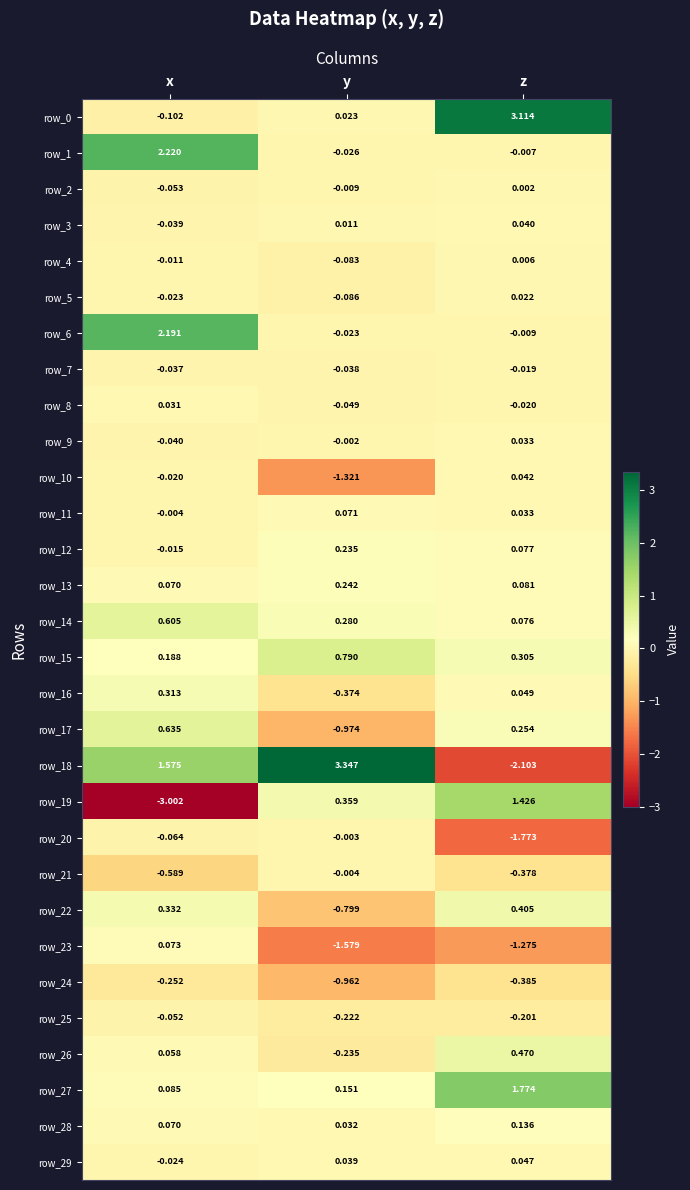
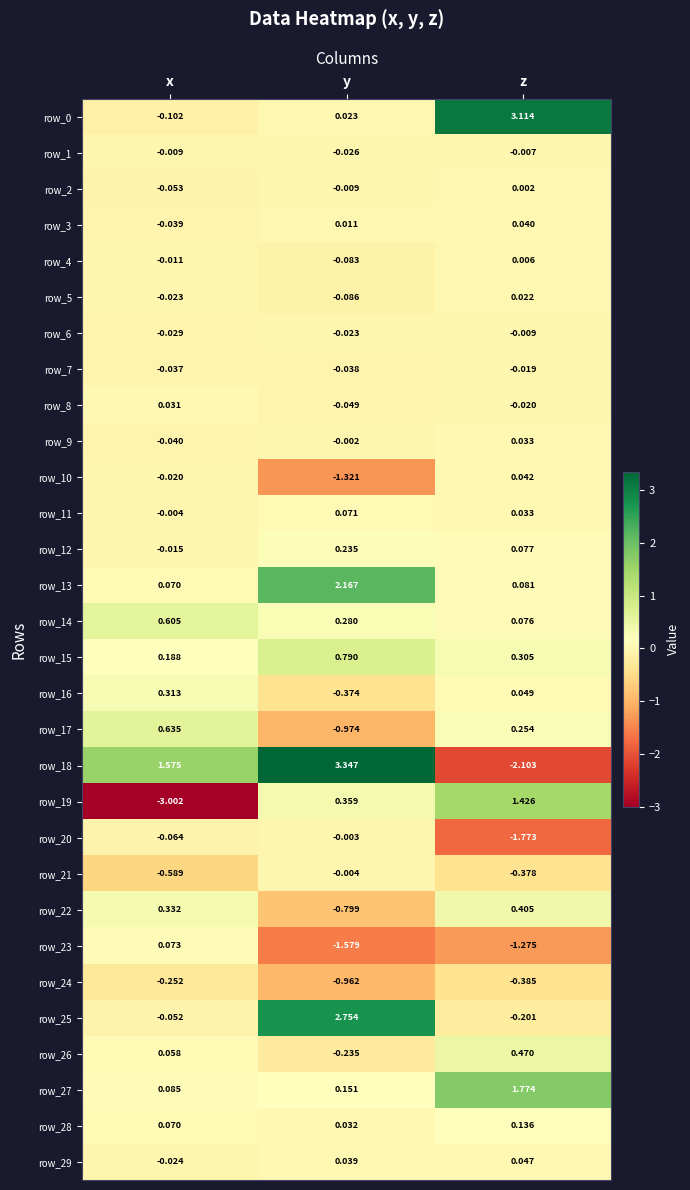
  {
    "row_0": {
      "x": -0.102,
      "y": 0.023,
      "z": 3.114
    },
    "row_1": {
-     "x": 2.220,
+     "x": -0.009,
      "y": -0.026,
      "z": -0.007
    },
    "row_2": {
      "x": -0.053,
      "y": -0.009,
      "z": 0.002
    },
    "row_3": {
      "x": -0.039,
      "y": 0.011,
      "z": 0.040
    },
    "row_4": {
      "x": -0.011,
      "y": -0.083,
      "z": 0.006
    },
    "row_5": {
      "x": -0.023,
      "y": -0.086,
      "z": 0.022
    },
    "row_6": {
-     "x": 2.191,
+     "x": -0.029,
      "y": -0.023,
      "z": -0.009
    },
    "row_7": {
      "x": -0.037,
      "y": -0.038,
      "z": -0.019
    },
    "row_8": {
      "x": 0.031,
      "y": -0.049,
      "z": -0.020
    },
    "row_9": {
      "x": -0.040,
      "y": -0.002,
      "z": 0.033
    },
    "row_10": {
      "x": -0.020,
      "y": -1.321,
      "z": 0.042
    },
    "row_11": {
      "x": -0.004,
      "y": 0.071,
      "z": 0.033
    },
    "row_12": {
      "x": -0.015,
      "y": 0.235,
      "z": 0.077
    },
    "row_13": {
      "x": 0.070,
-     "y": 0.242,
+     "y": 2.167,
      "z": 0.081
    },
    "row_14": {
      "x": 0.605,
      "y": 0.280,
      "z": 0.076
    },
    "row_15": {
      "x": 0.188,
      "y": 0.790,
      "z": 0.305
    },
    "row_16": {
      "x": 0.313,
      "y": -0.374,
      "z": 0.049
    },
    "row_17": {
      "x": 0.635,
      "y": -0.974,
      "z": 0.254
    },
    "row_18": {
      "x": 1.575,
      "y": 3.347,
      "z": -2.103
    },
    "row_19": {
      "x": -3.002,
      "y": 0.359,
      "z": 1.426
    },
    "row_20": {
      "x": -0.064,
      "y": -0.003,
      "z": -1.773
    },
    "row_21": {
      "x": -0.589,
      "y": -0.004,
      "z": -0.378
    },
    "row_22": {
      "x": 0.332,
      "y": -0.799,
      "z": 0.405
    },
    "row_23": {
      "x": 0.073,
      "y": -1.579,
      "z": -1.275
    },
    "row_24": {
      "x": -0.252,
      "y": -0.962,
      "z": -0.385
    },
    "row_25": {
      "x": -0.052,
-     "y": -0.222,
+     "y": 2.754,
      "z": -0.201
    },
    "row_26": {
      "x": 0.058,
      "y": -0.235,
      "z": 0.470
    },
    "row_27": {
      "x": 0.085,
      "y": 0.151,
      "z": 1.774
    },
    "row_28": {
      "x": 0.070,
      "y": 0.032,
      "z": 0.136
    },
    "row_29": {
      "x": -0.024,
      "y": 0.039,
      "z": 0.047
    }
  }
